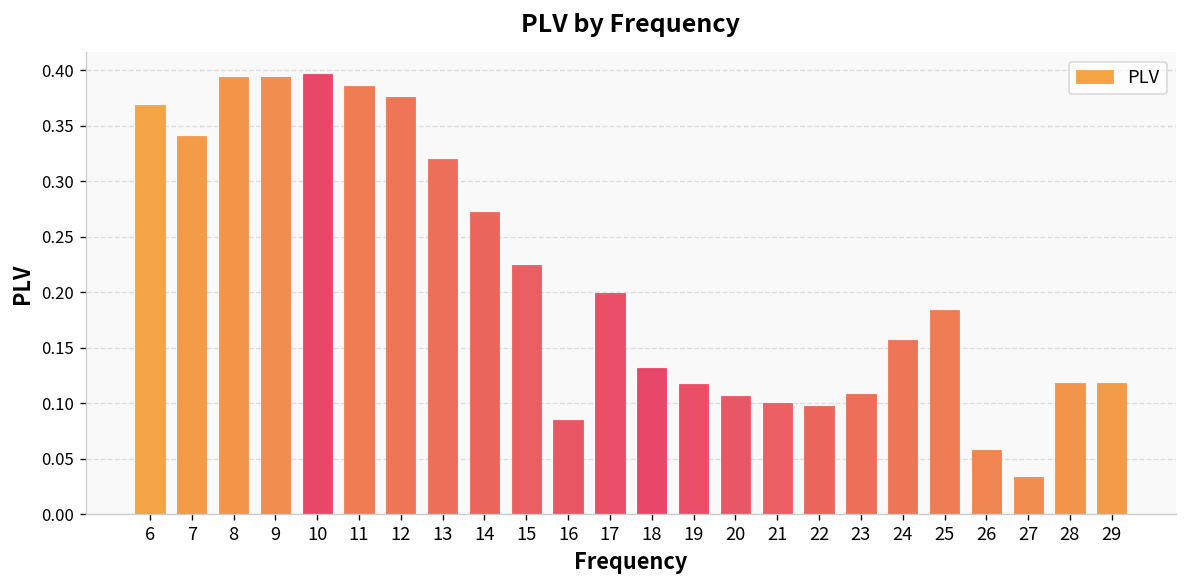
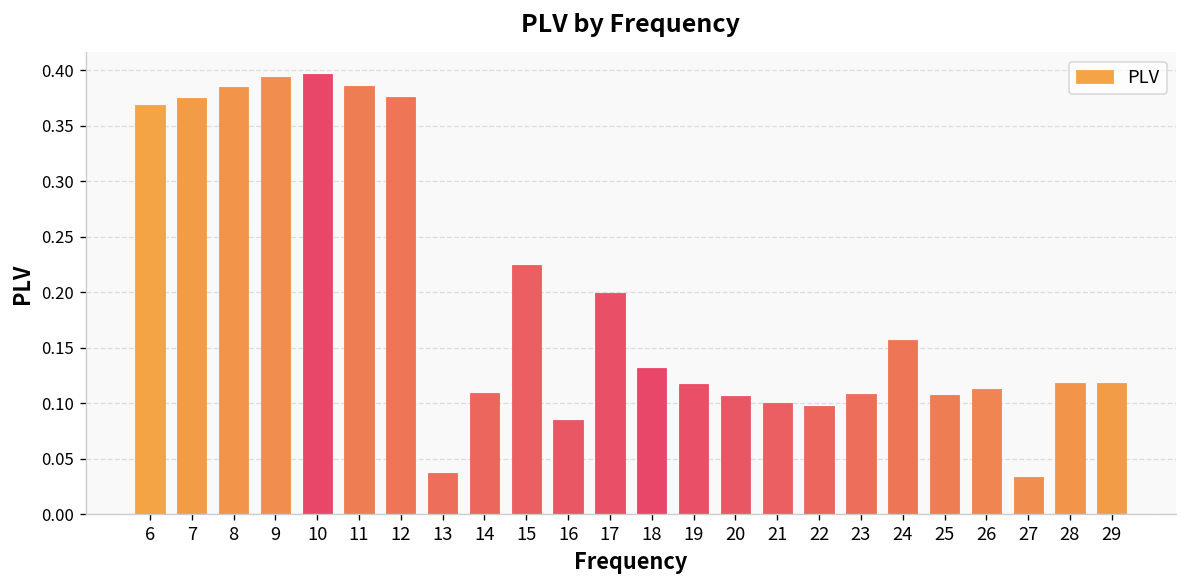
  {
    "6": 0.37,
-   "7": 0.34,
-   "8": 0.39,
+   "7": 0.37,
+   "8": 0.38,
    "9": 0.39,
    "10": 0.40,
    "11": 0.39,
    "12": 0.38,
-   "13": 0.32,
-   "14": 0.27,
+   "13": 0.04,
+   "14": 0.11,
    "15": 0.22,
    "16": 0.09,
    "17": 0.20,
    "18": 0.13,
    "19": 0.12,
    "20": 0.11,
    "21": 0.10,
    "22": 0.10,
    "23": 0.11,
    "24": 0.16,
-   "25": 0.18,
-   "26": 0.06,
+   "25": 0.11,
+   "26": 0.11,
    "27": 0.03,
    "28": 0.12,
    "29": 0.12
  }
